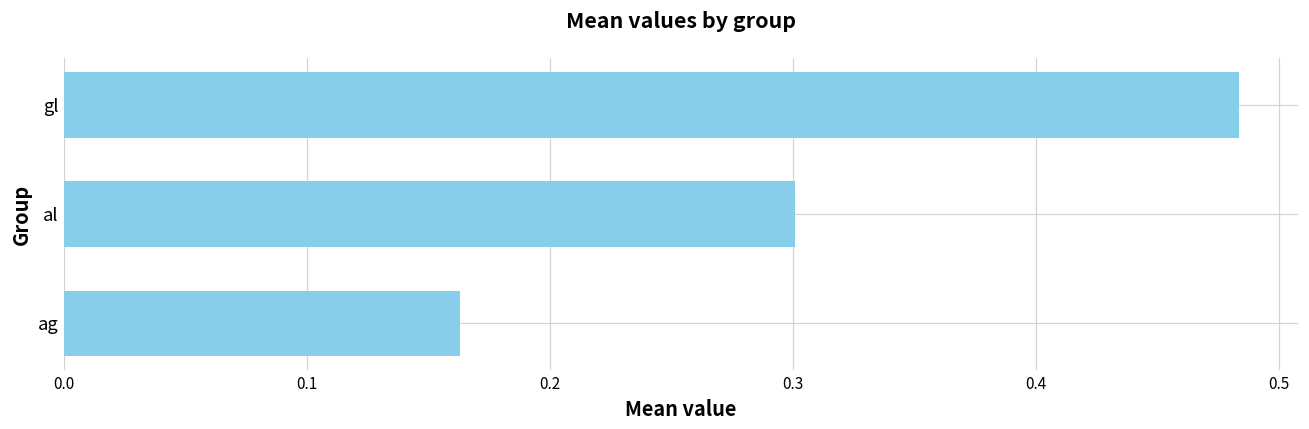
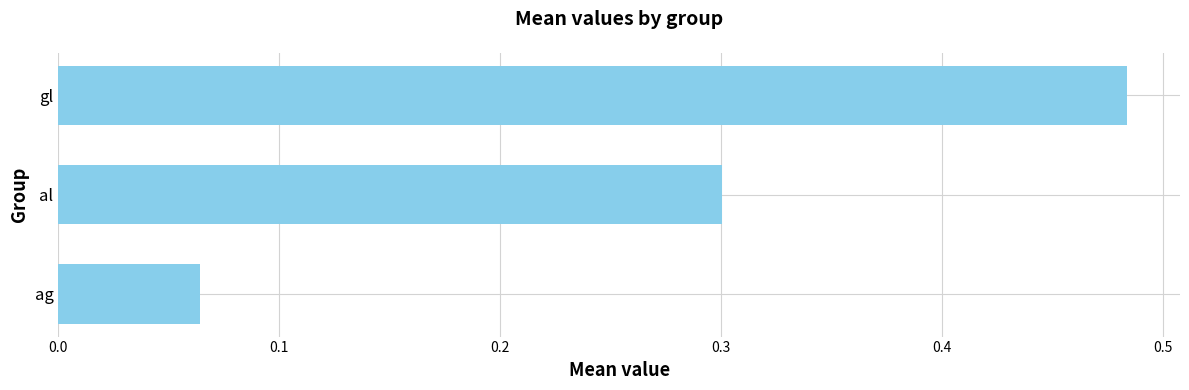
  {
    "gl": 0.484,
    "al": 0.301,
-   "ag": 0.163
+   "ag": 0.064
  }
